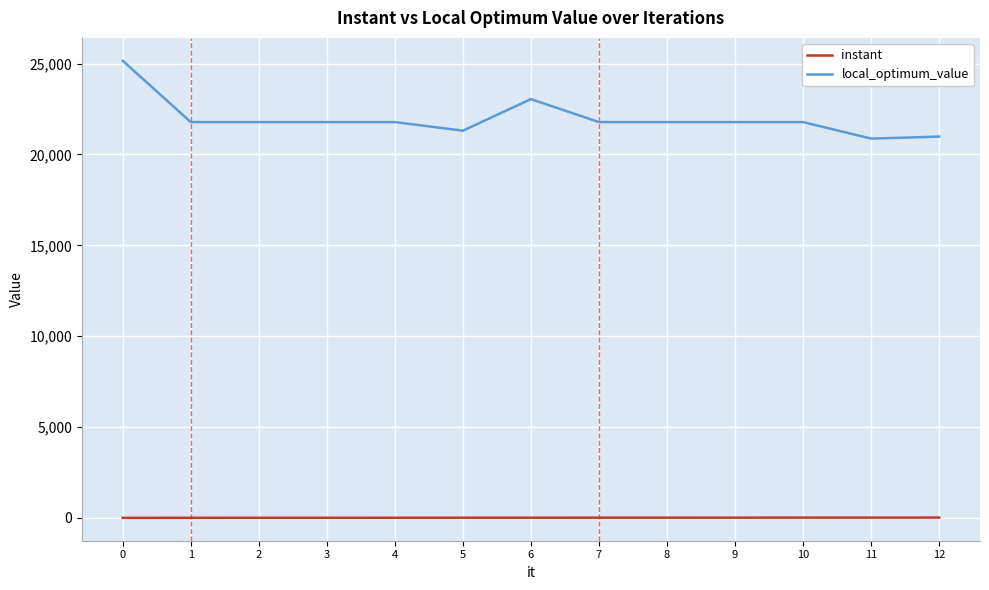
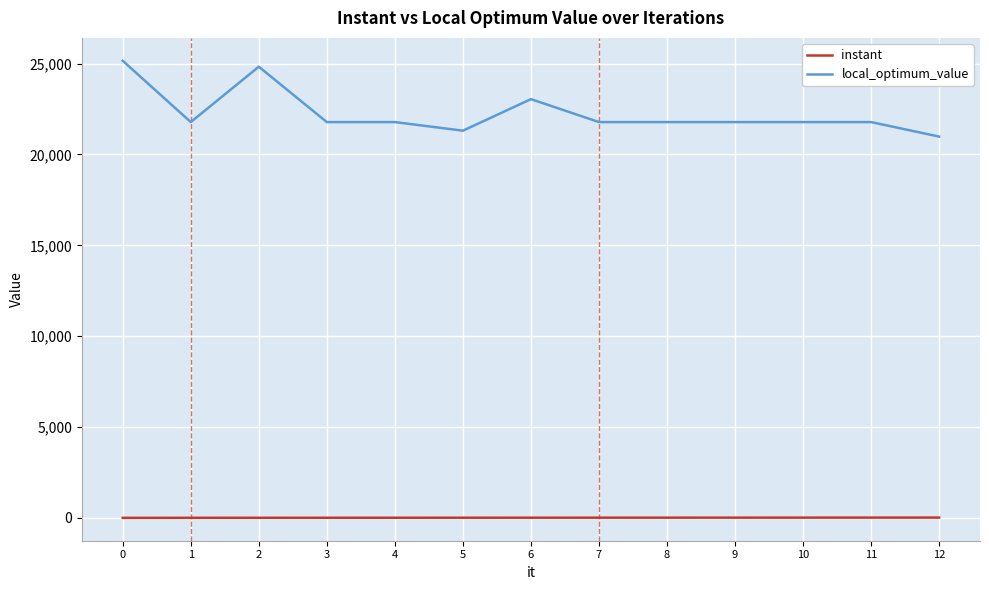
  {
    "instant": {
      "0": "0",
      "1": "0",
      "2": "0",
      "3": "0",
      "4": "0",
      "5": "0",
      "6": "0",
      "7": "0",
      "8": "0",
      "9": "0",
      "10": "0",
      "11": "0",
      "12": "0"
    },
    "local_optimum_value": {
      "0": "25,200",
      "1": "21,800",
-     "2": "21,800",
+     "2": "24,800",
      "3": "21,800",
      "4": "21,800",
      "5": "21,300",
      "6": "23,000",
      "7": "21,800",
      "8": "21,800",
      "9": "21,800",
      "10": "21,800",
-     "11": "20,900",
+     "11": "21,800",
      "12": "21,000"
    }
  }
